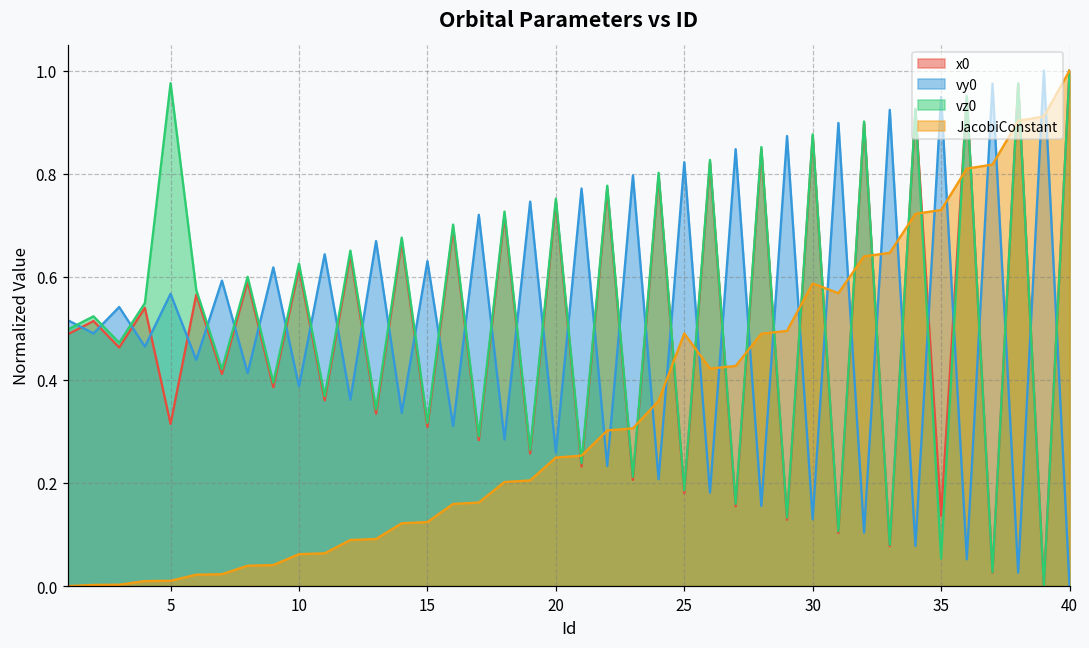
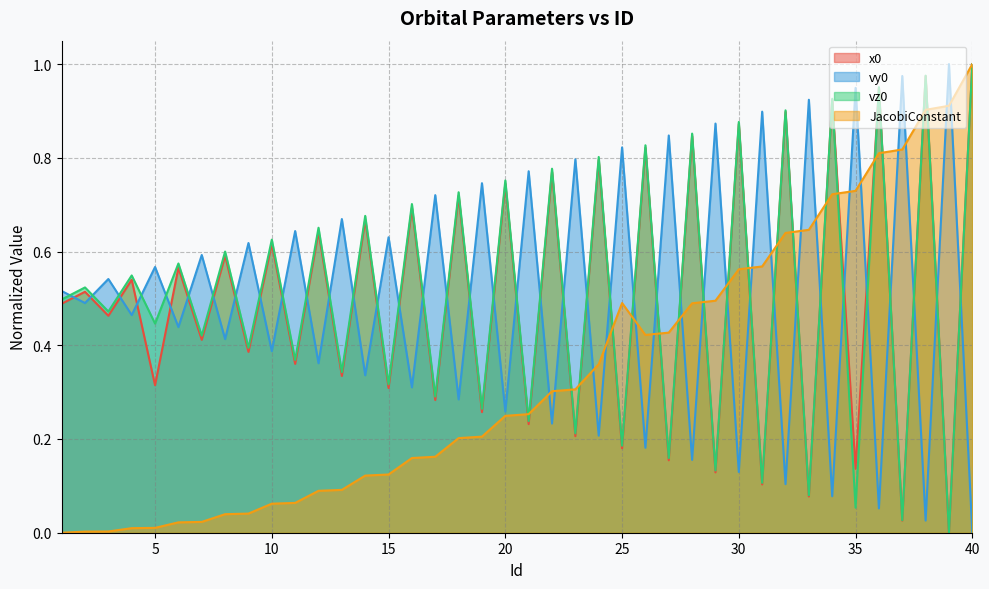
  {
    "x0": {
      "5": 0.31,
      "10": 0.62,
      "15": 0.31,
      "20": 0.74,
      "35": 0.14
    },
    "vy0": {
      "5": 0.57,
      "10": 0.39,
      "15": 0.63,
      "20": 0.26,
      "25": 0.82,
      "30": 0.13,
      "40": 0.00
    },
    "vz0": {
-     "5": 0.98,
+     "5": 0.45,
      "10": 0.63,
      "15": 0.32,
      "20": 0.75,
      "35": 0.05
    },
    "JacobiConstant": {
      "5": 0.01,
      "10": 0.06,
      "15": 0.12,
      "20": 0.25,
      "25": 0.49,
-     "30": 0.59,
+     "30": 0.56,
      "35": 0.73
    }
  }
